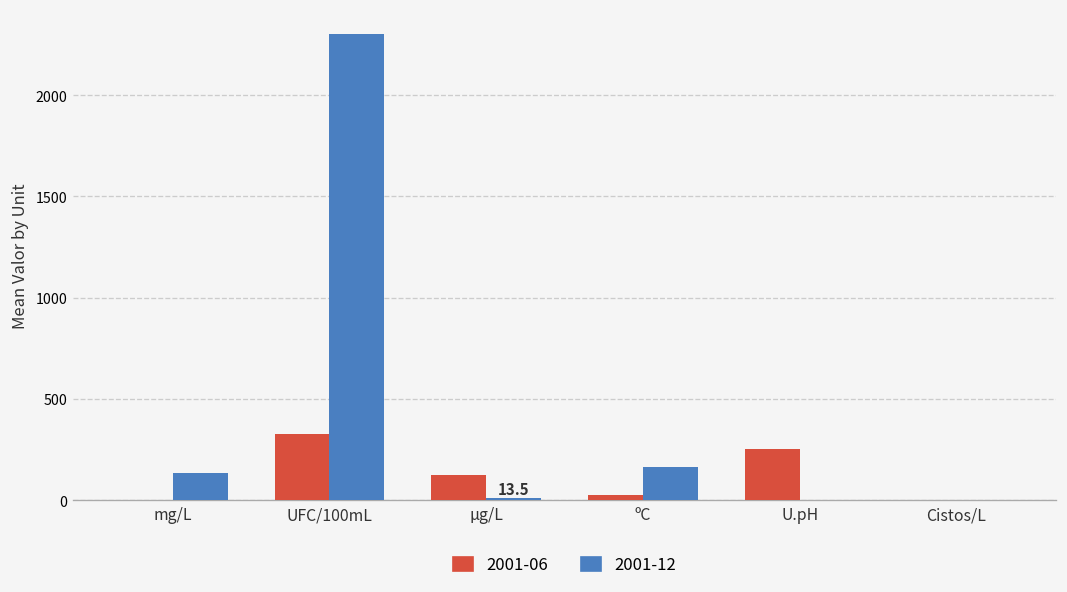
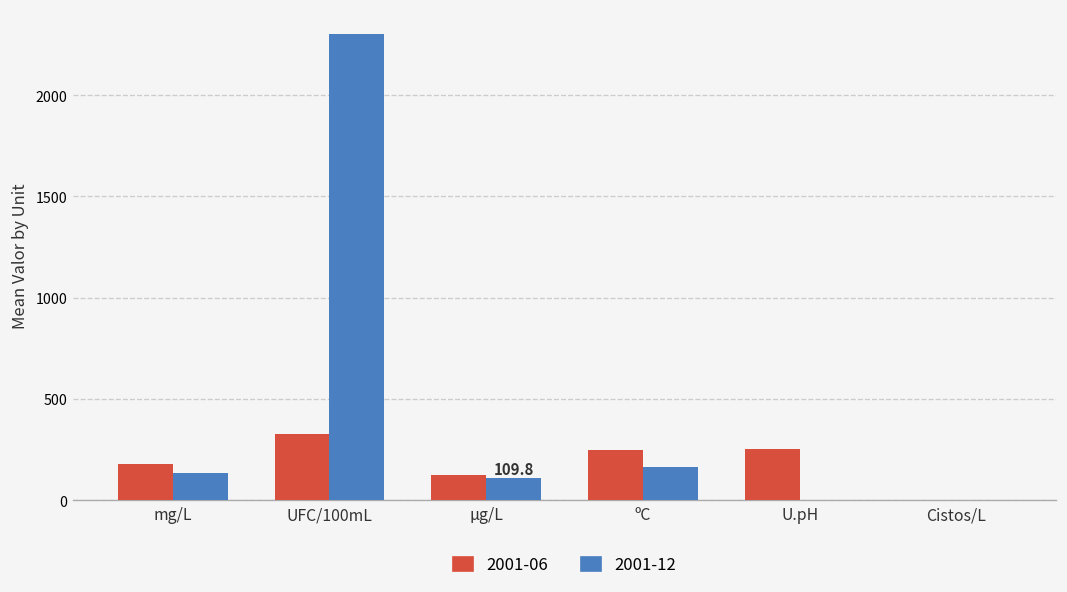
  {
    "2001-06": {
-     "mg/L": 0,
+     "mg/L": 180,
      "UFC/100mL": 330,
      "µg/L": 130,
-     "ºC": 30,
+     "ºC": 250,
      "U.pH": 250,
      "Cistos/L": 0
    },
    "2001-12": {
-     "µg/L": 13.5
+     "µg/L": 109.8
    }
  }
